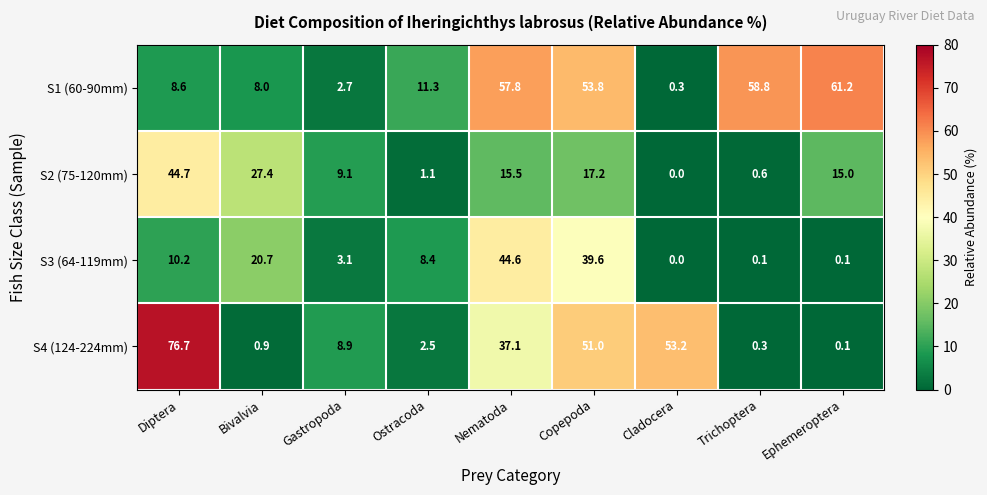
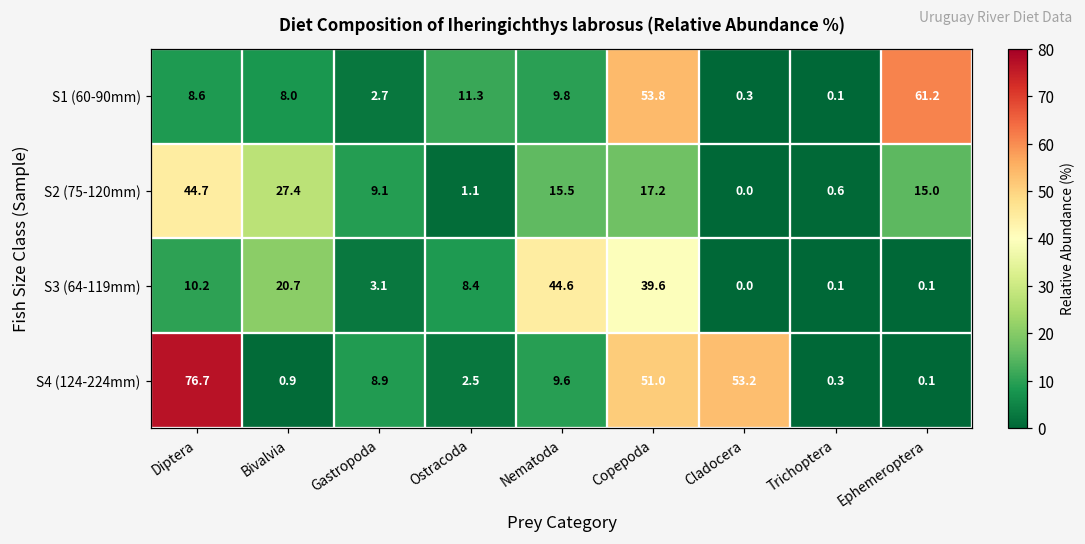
  {
    "S1 (60-90mm)": {
      "Diptera": 8.6,
      "Bivalvia": 8.0,
      "Gastropoda": 2.7,
      "Ostracoda": 11.3,
-     "Nematoda": 57.8,
+     "Nematoda": 9.8,
      "Copepoda": 53.8,
      "Cladocera": 0.3,
-     "Trichoptera": 58.8,
+     "Trichoptera": 0.1,
      "Ephemeroptera": 61.2
    },
    "S2 (75-120mm)": {
      "Diptera": 44.7,
      "Bivalvia": 27.4,
      "Gastropoda": 9.1,
      "Ostracoda": 1.1,
      "Nematoda": 15.5,
      "Copepoda": 17.2,
      "Cladocera": 0.0,
      "Trichoptera": 0.6,
      "Ephemeroptera": 15.0
    },
    "S3 (64-119mm)": {
      "Diptera": 10.2,
      "Bivalvia": 20.7,
      "Gastropoda": 3.1,
      "Ostracoda": 8.4,
      "Nematoda": 44.6,
      "Copepoda": 39.6,
      "Cladocera": 0.0,
      "Trichoptera": 0.1,
      "Ephemeroptera": 0.1
    },
    "S4 (124-224mm)": {
      "Diptera": 76.7,
      "Bivalvia": 0.9,
      "Gastropoda": 8.9,
      "Ostracoda": 2.5,
-     "Nematoda": 37.1,
+     "Nematoda": 9.6,
      "Copepoda": 51.0,
      "Cladocera": 53.2,
      "Trichoptera": 0.3,
      "Ephemeroptera": 0.1
    }
  }
